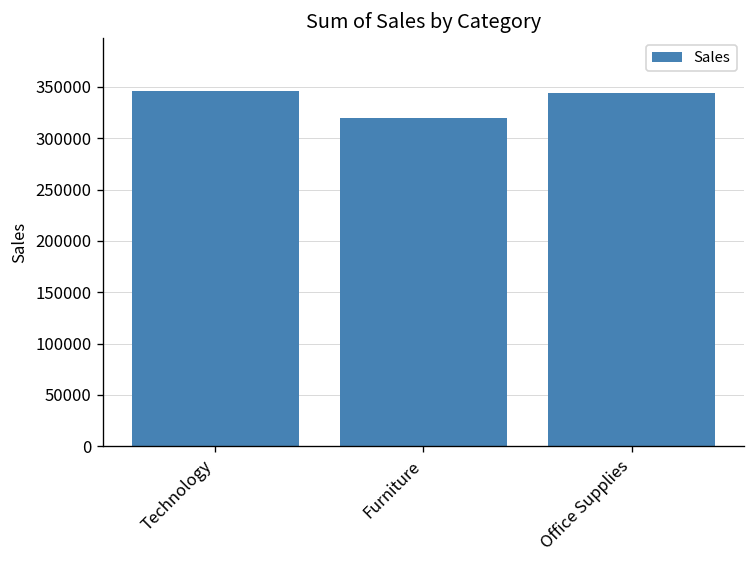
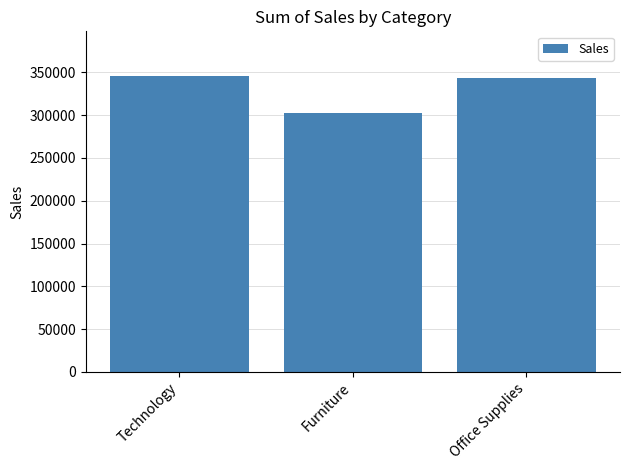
  {
    "Technology": 350000,
-   "Furniture": 320000,
+   "Furniture": 300000,
    "Office Supplies": 340000
  }
